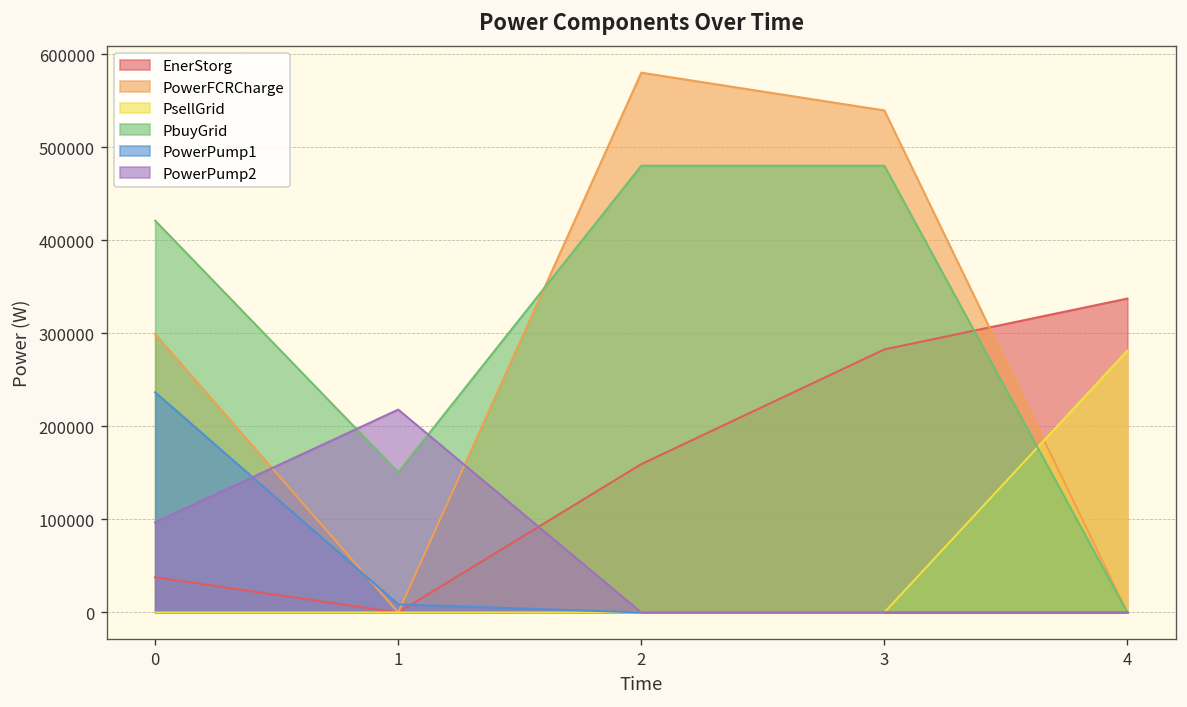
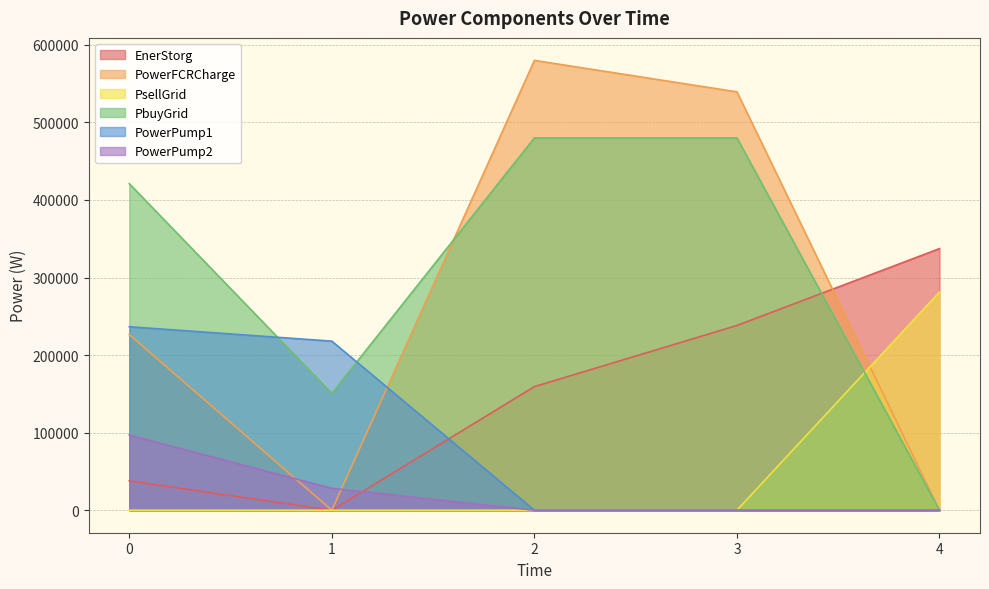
  {
    "EnerStorg": {
      "0": 40000,
      "2": 160000,
-     "3": 280000,
+     "3": 240000,
      "4": 340000
    },
    "PowerFCRCharge": {
-     "0": 300000,
+     "0": 230000,
      "2": 580000,
      "3": 540000
    },
    "PsellGrid": {
      "0": 0,
      "4": 280000
    },
    "PbuyGrid": {
      "0": 420000,
      "1": 150000,
      "2": 480000,
      "3": 480000
    },
    "PowerPump1": {
      "0": 240000,
-     "1": 10000
+     "1": 220000
    },
    "PowerPump2": {
      "0": 100000,
-     "1": 220000
+     "1": 30000
    }
  }
